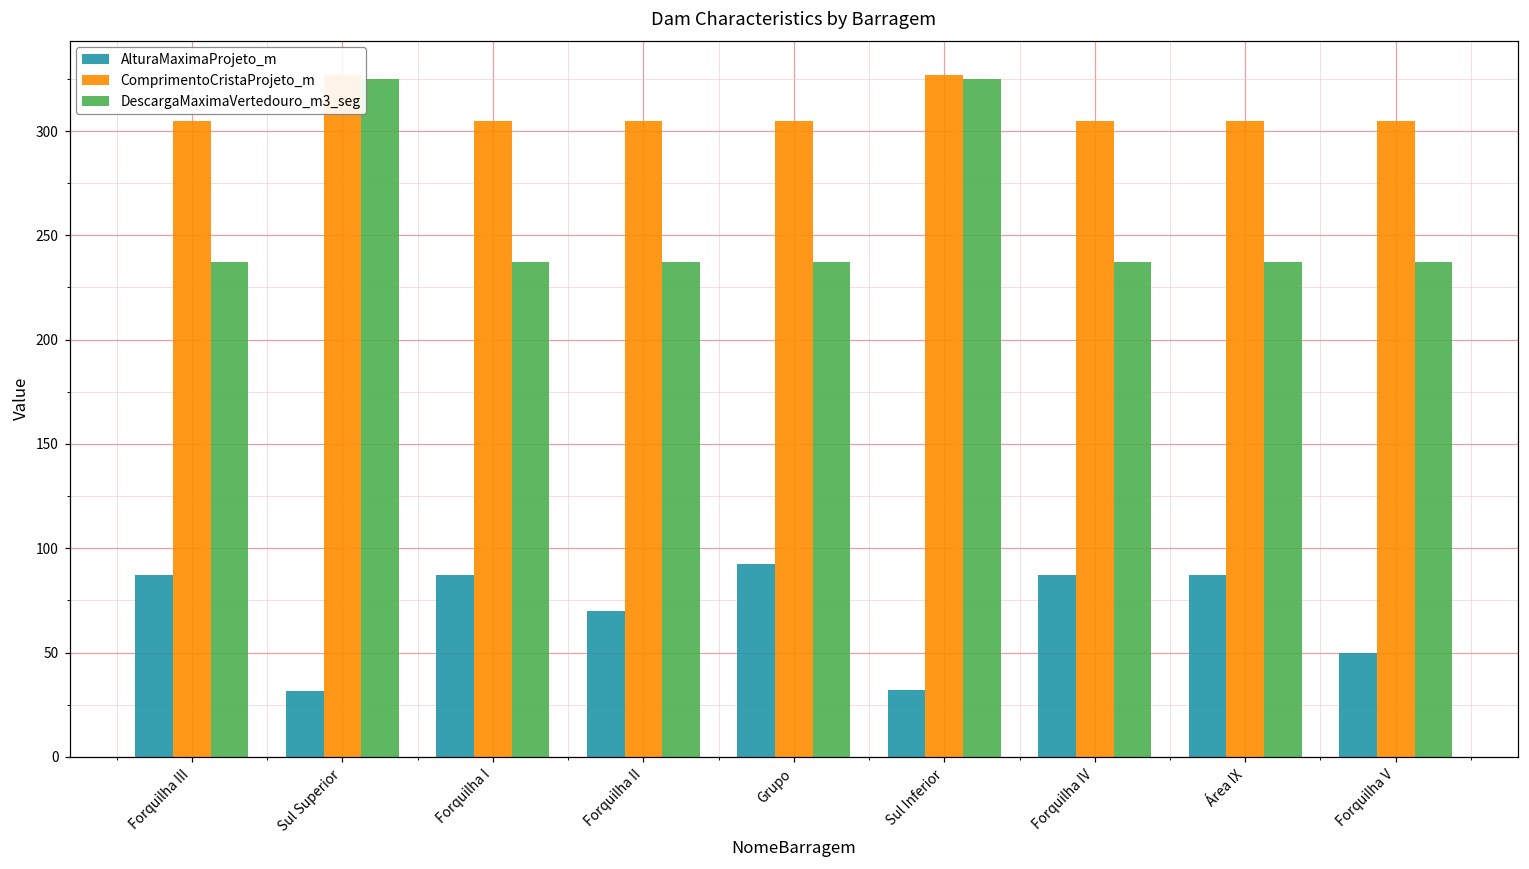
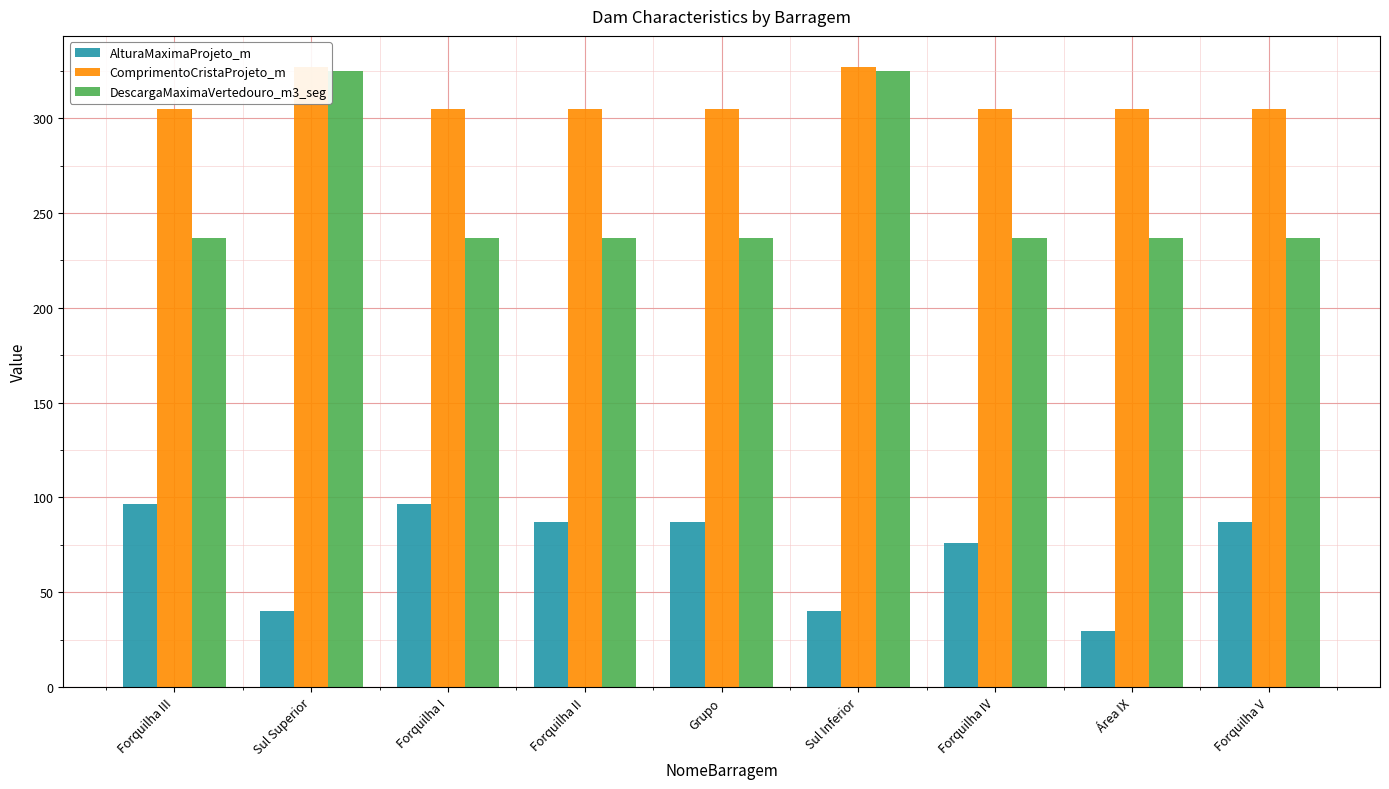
  {
    "AlturaMaximaProjeto_m": {
-     "Forquilha III": 87,
-     "Sul Superior": 31,
-     "Forquilha I": 87,
-     "Forquilha II": 70,
-     "Grupo": 93,
-     "Sul Inferior": 32,
-     "Forquilha IV": 87,
-     "Área IX": 87,
-     "Forquilha V": 50
+     "Forquilha III": 97,
+     "Sul Superior": 40,
+     "Forquilha I": 97,
+     "Forquilha II": 87,
+     "Grupo": 87,
+     "Sul Inferior": 40,
+     "Forquilha IV": 76,
+     "Área IX": 30,
+     "Forquilha V": 87
    },
    "ComprimentoCristaProjeto_m": {
      "Forquilha III": 305,
      "Forquilha I": 305,
      "Forquilha II": 305,
      "Grupo": 305,
      "Sul Inferior": 327,
      "Forquilha IV": 305,
      "Área IX": 305,
      "Forquilha V": 305
    },
    "DescargaMaximaVertedouro_m3_seg": {
      "Forquilha III": 237,
      "Sul Superior": 325,
      "Forquilha I": 237,
      "Forquilha II": 237,
      "Grupo": 237,
      "Sul Inferior": 325,
      "Forquilha IV": 237,
      "Área IX": 237,
      "Forquilha V": 237
    }
  }
